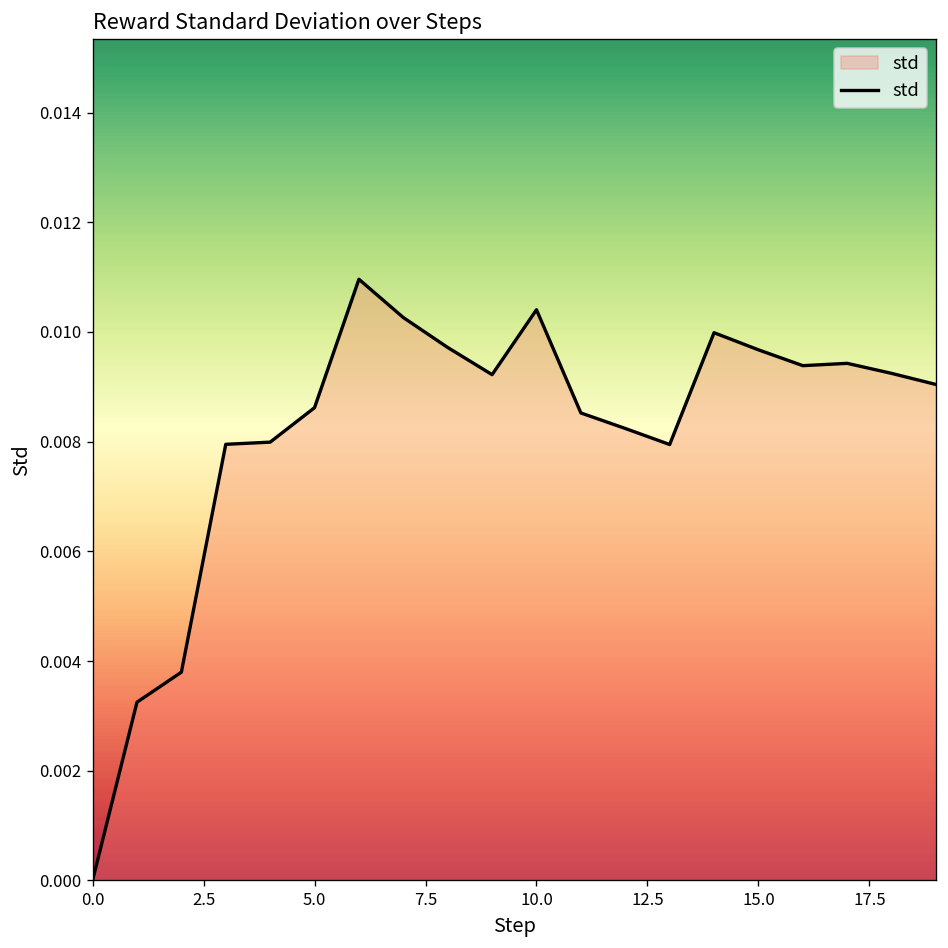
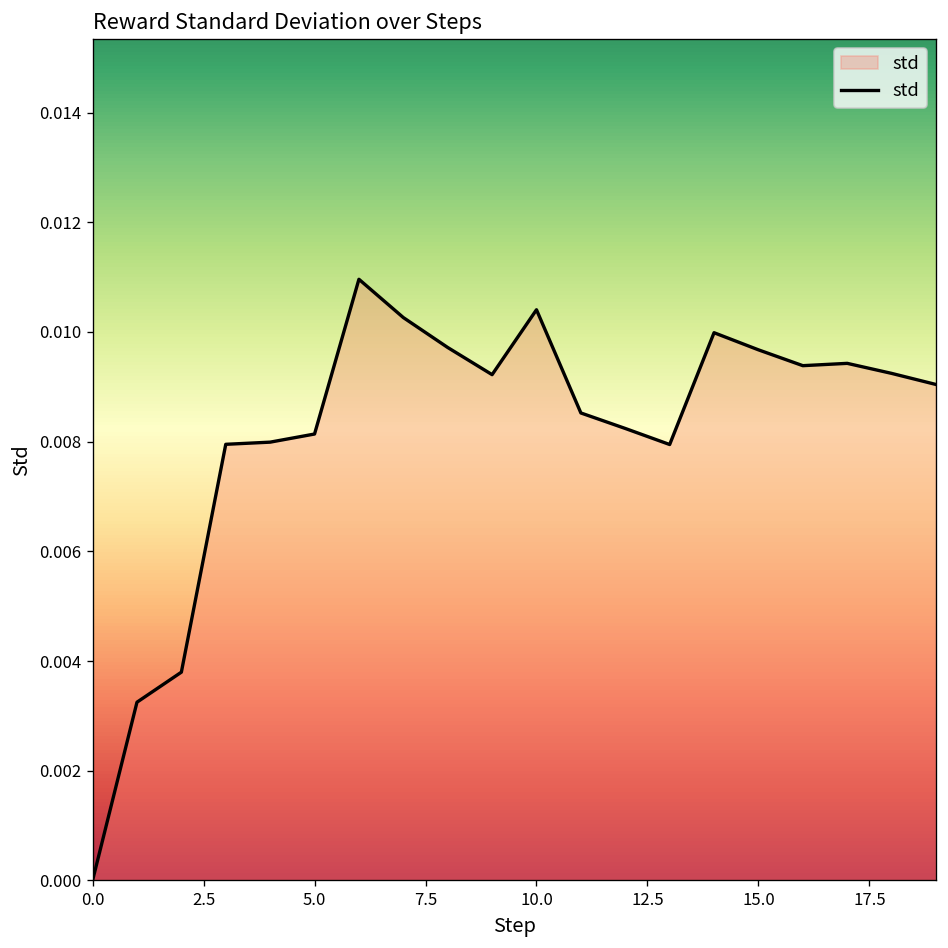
  {
    "0.0": 0.0000,
-   "5.0": 0.0086,
+   "5.0": 0.0081,
    "10.0": 0.0104,
    "15.0": 0.0097
  }
